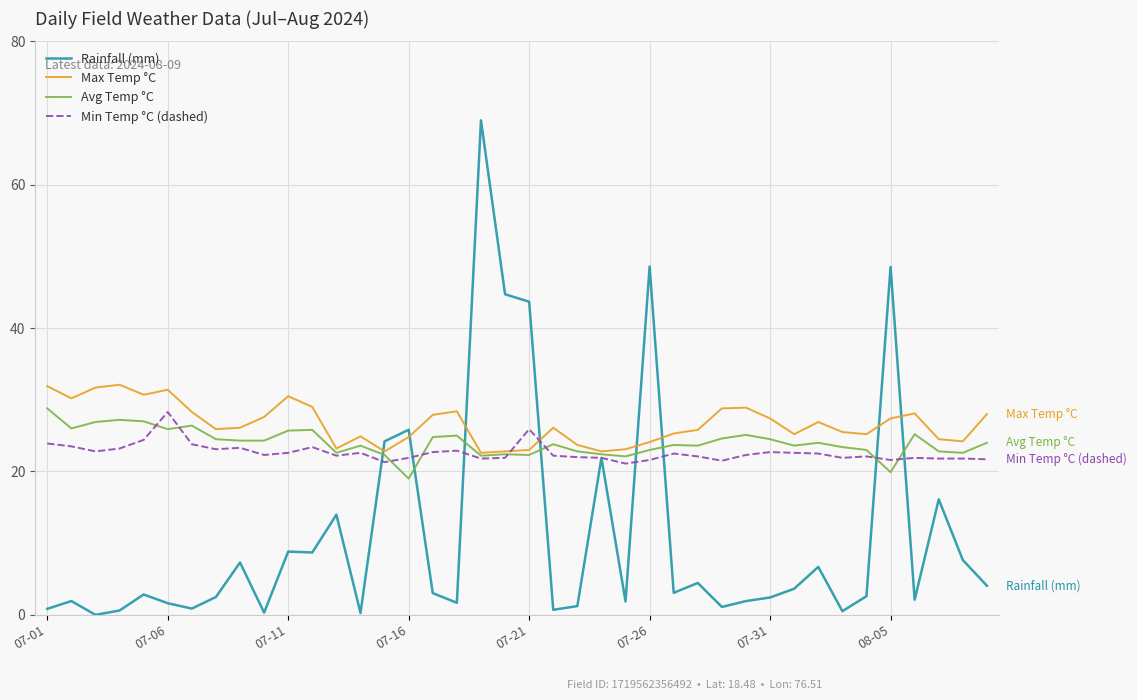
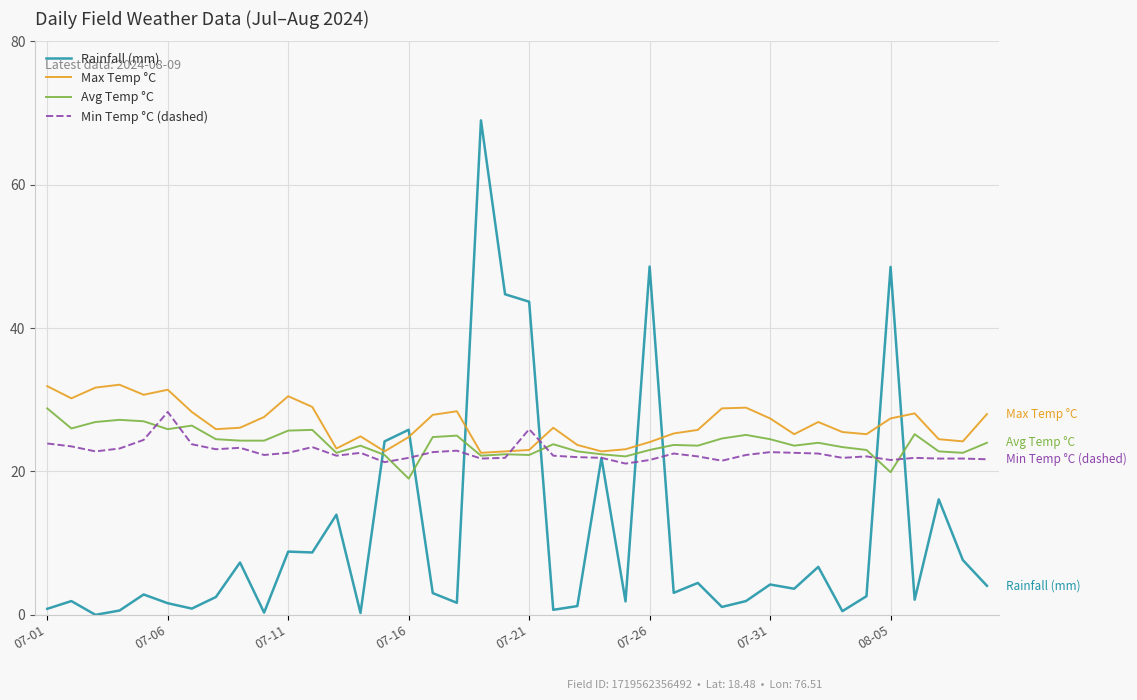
  {
    "Rainfall (mm)": {
      "07-01": 1,
      "07-06": 2,
      "07-11": 9,
      "07-16": 26,
      "07-21": 44,
      "07-26": 49,
-     "07-31": 2,
+     "07-31": 4,
      "08-05": 49
    },
    "Max Temp °C": {
      "07-01": 32,
      "07-06": 31,
      "07-11": 31,
      "07-16": 25,
      "07-21": 23,
      "07-26": 24,
      "07-31": 27,
      "08-05": 27
    },
    "Avg Temp °C": {
      "07-01": 29,
      "07-06": 26,
      "07-11": 26,
      "07-16": 19,
      "07-21": 22,
      "07-26": 23,
      "07-31": 25,
      "08-05": 20
    },
    "Min Temp °C (dashed)": {
      "07-01": 24,
      "07-06": 28,
      "07-11": 23,
      "07-16": 22,
      "07-21": 26,
      "07-26": 22,
      "07-31": 23,
      "08-05": 22
    }
  }
